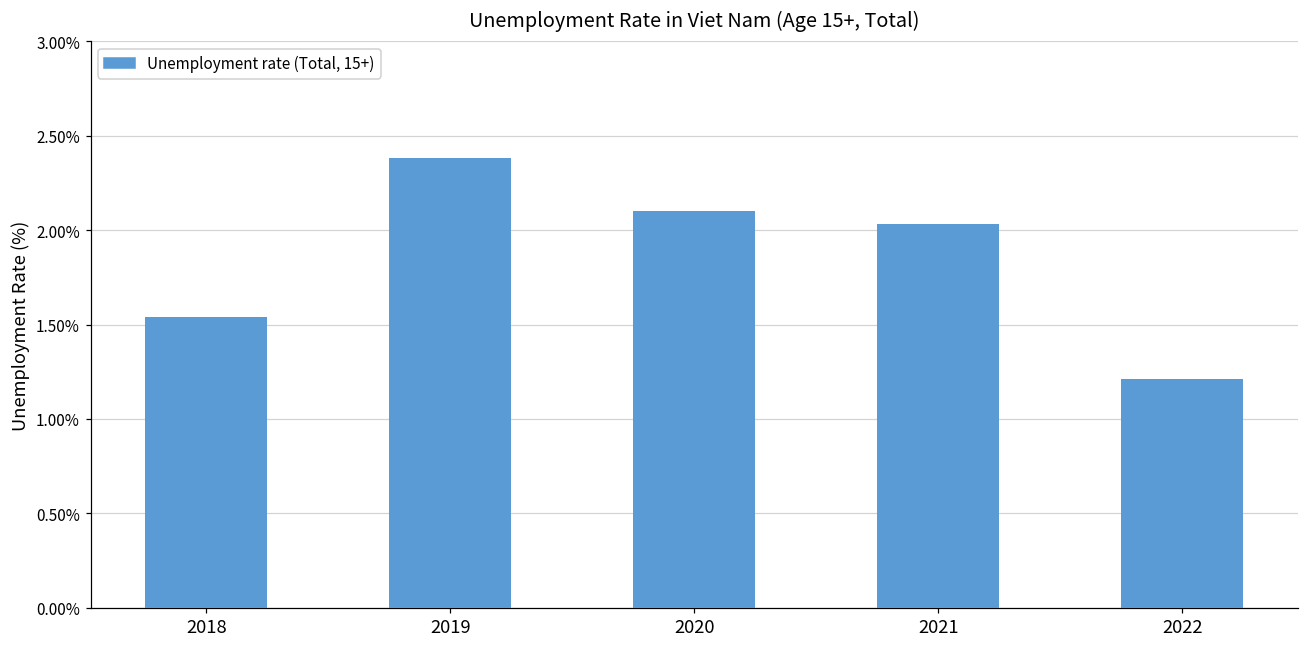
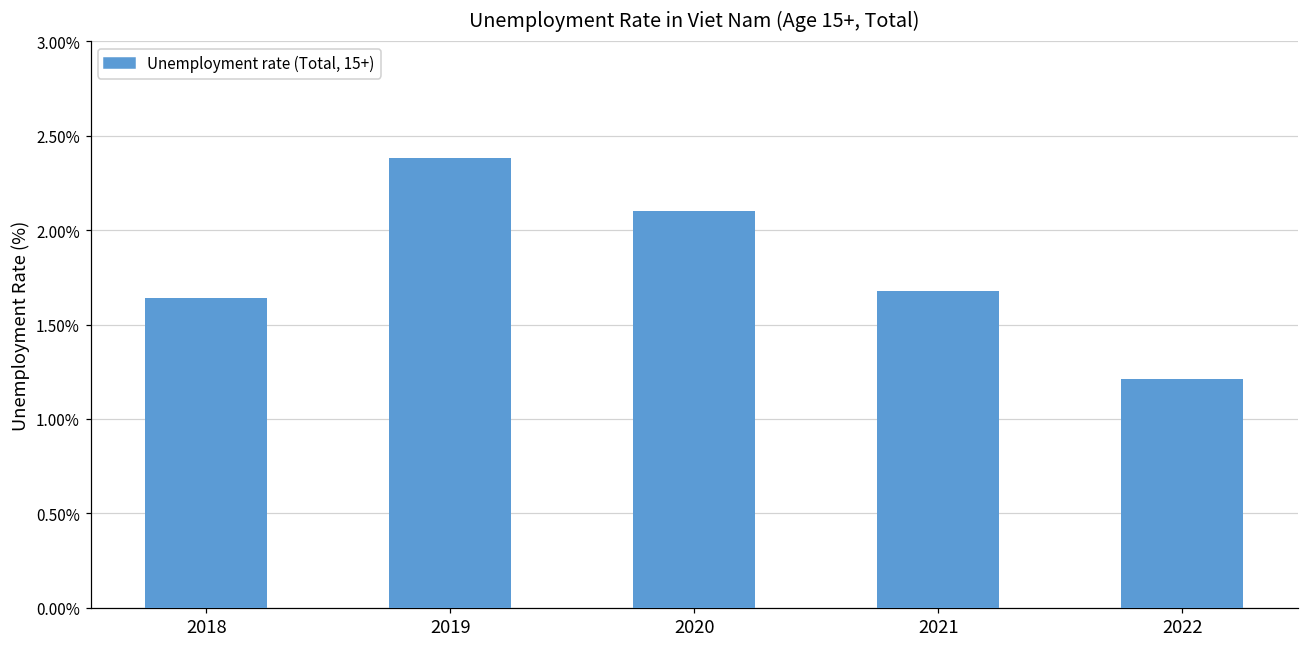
  {
-   "2018": "1.54%",
+   "2018": "1.64%",
    "2019": "2.38%",
    "2020": "2.10%",
-   "2021": "2.03%",
+   "2021": "1.68%",
    "2022": "1.21%"
  }
